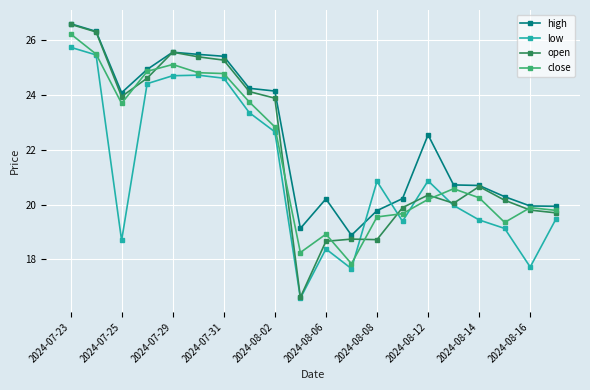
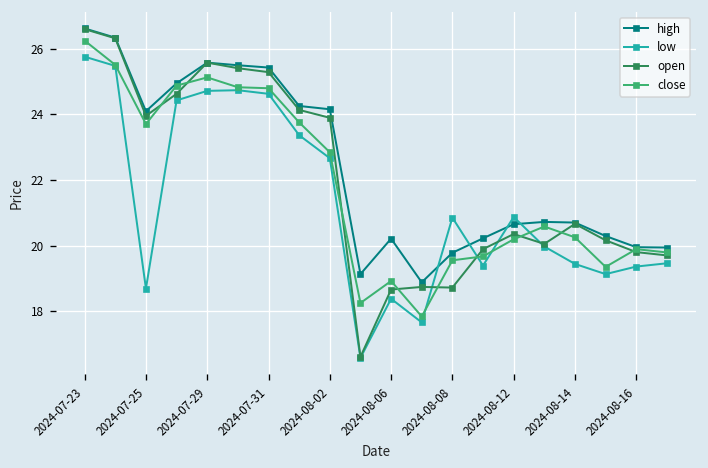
  {
    "high": {
      "2024-07-25": 24.1,
      "2024-07-31": 25.4,
      "2024-08-02": 24.2,
      "2024-08-06": 20.2,
      "2024-08-08": 19.8,
-     "2024-08-12": 22.6
+     "2024-08-12": 20.7
    },
    "low": {
      "2024-07-23": 25.8,
      "2024-07-25": 18.7,
      "2024-07-29": 24.7,
      "2024-07-31": 24.6,
      "2024-08-02": 22.7,
      "2024-08-06": 18.4,
      "2024-08-08": 20.9,
      "2024-08-12": 20.9,
      "2024-08-14": 19.4,
-     "2024-08-16": 17.7
+     "2024-08-16": 19.4
    }
  }
